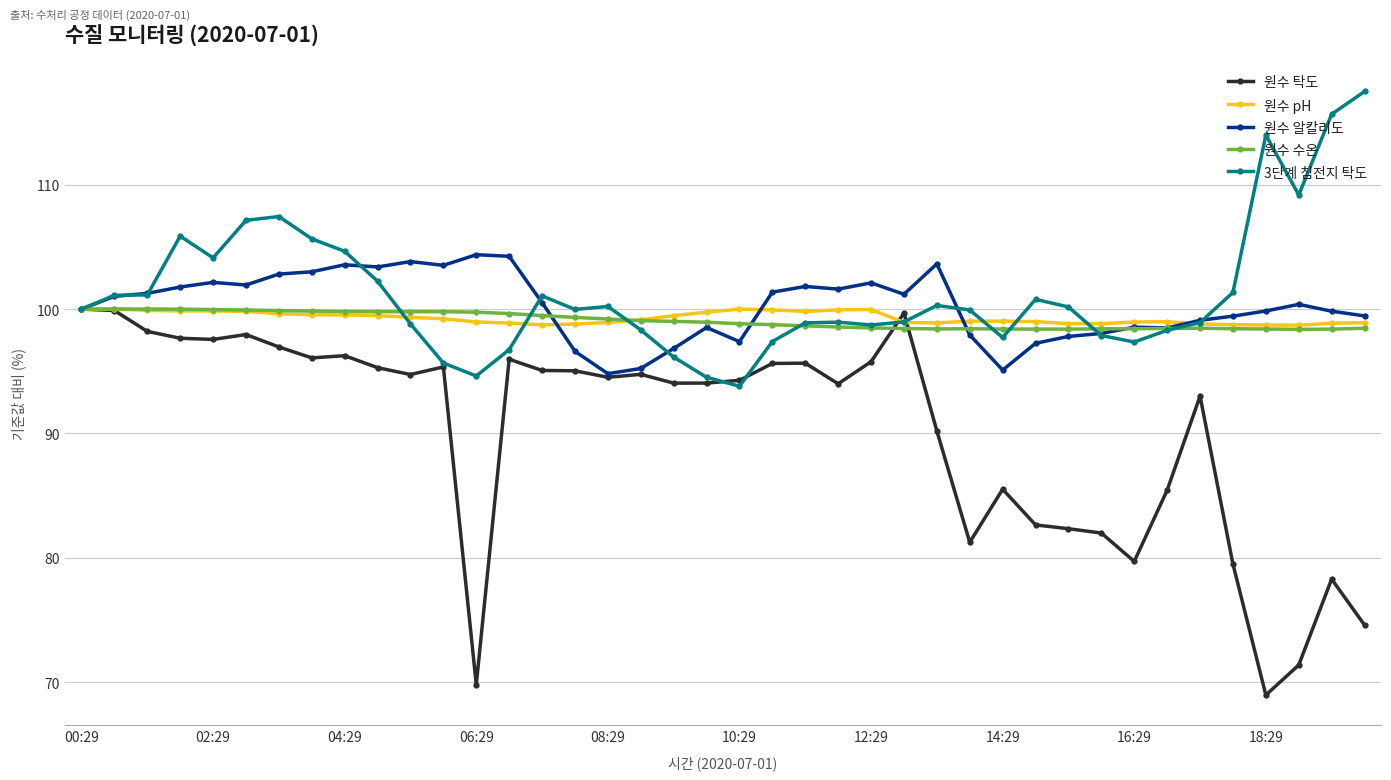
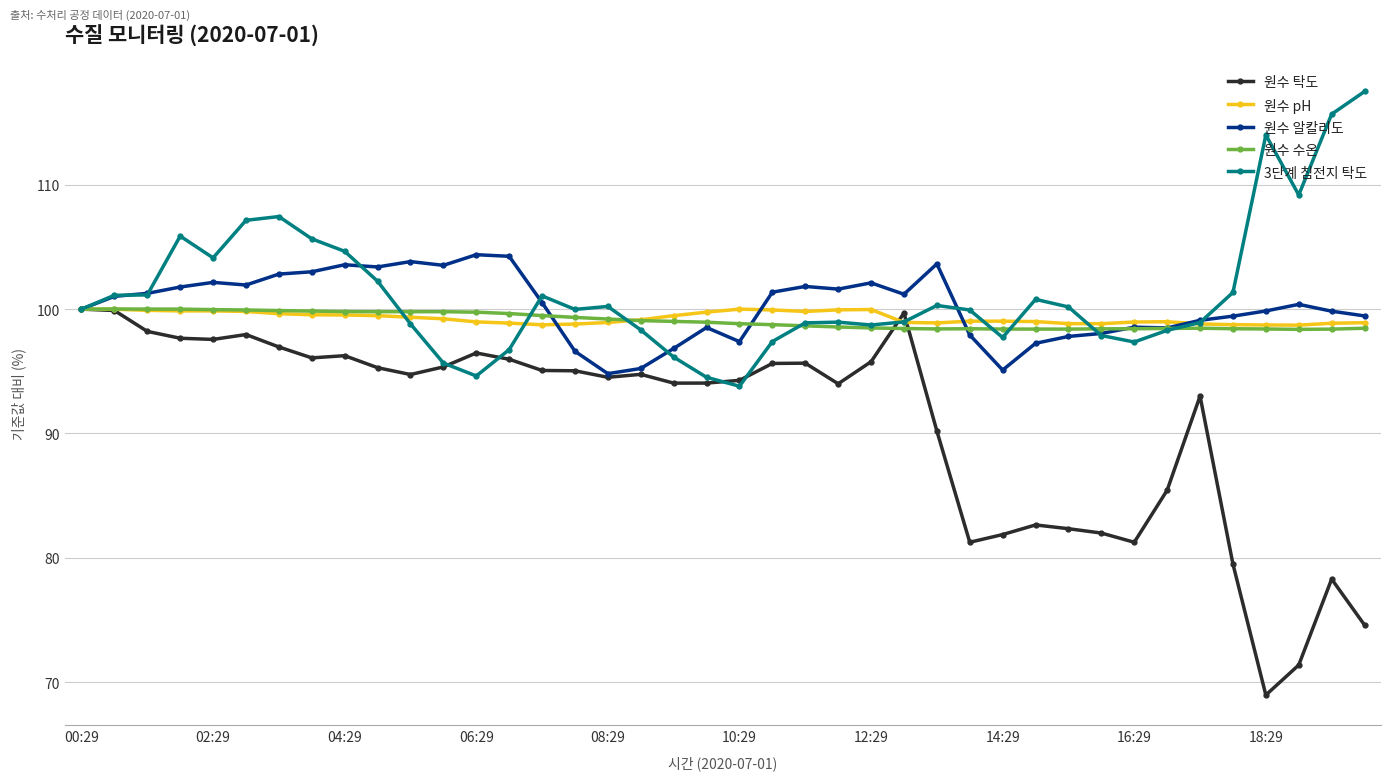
  {
    "원수 탁도": {
      "02:29": 97.6,
      "04:29": 96.3,
-     "06:29": 69.8,
+     "06:29": 96.5,
      "08:29": 94.5,
      "10:29": 94.3,
      "12:29": 95.8,
-     "14:29": 85.5,
-     "16:29": 79.7,
+     "14:29": 81.9,
+     "16:29": 81.3,
      "18:29": 69.0
    },
    "원수 pH": {
      "04:29": 99.5,
      "06:29": 99.0,
      "08:29": 98.9,
      "10:29": 100.0,
      "12:29": 100.0,
      "14:29": 99.0,
      "16:29": 99.0,
      "18:29": 98.7
    },
    "원수 알칼리도": {
      "02:29": 102.2,
      "04:29": 103.6,
      "06:29": 104.4,
      "08:29": 94.8,
      "10:29": 97.4,
      "12:29": 102.1,
      "14:29": 95.1,
      "18:29": 99.9
    },
    "원수 수온": {
      "04:29": 99.8,
      "06:29": 99.8,
      "08:29": 99.2,
      "10:29": 98.8,
      "12:29": 98.5,
      "14:29": 98.4,
      "18:29": 98.4
    },
    "3단계 침전지 탁도": {
      "02:29": 104.1,
      "04:29": 104.6,
      "06:29": 94.6,
      "08:29": 100.2,
      "10:29": 93.8,
      "12:29": 98.7,
      "14:29": 97.7,
      "16:29": 97.4,
      "18:29": 114.0
    }
  }
